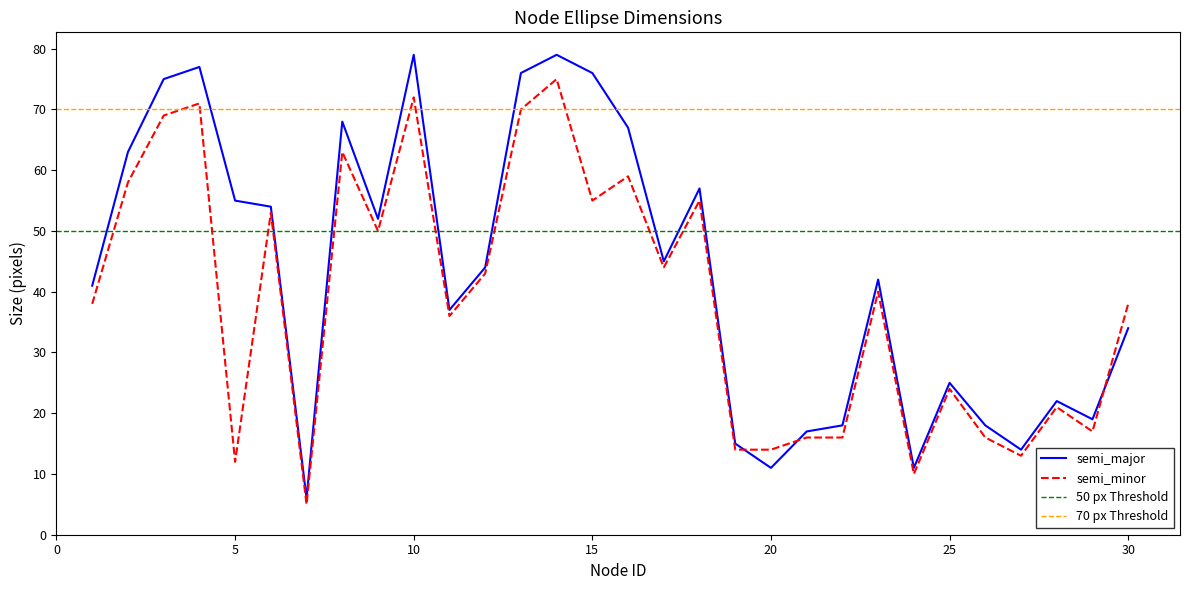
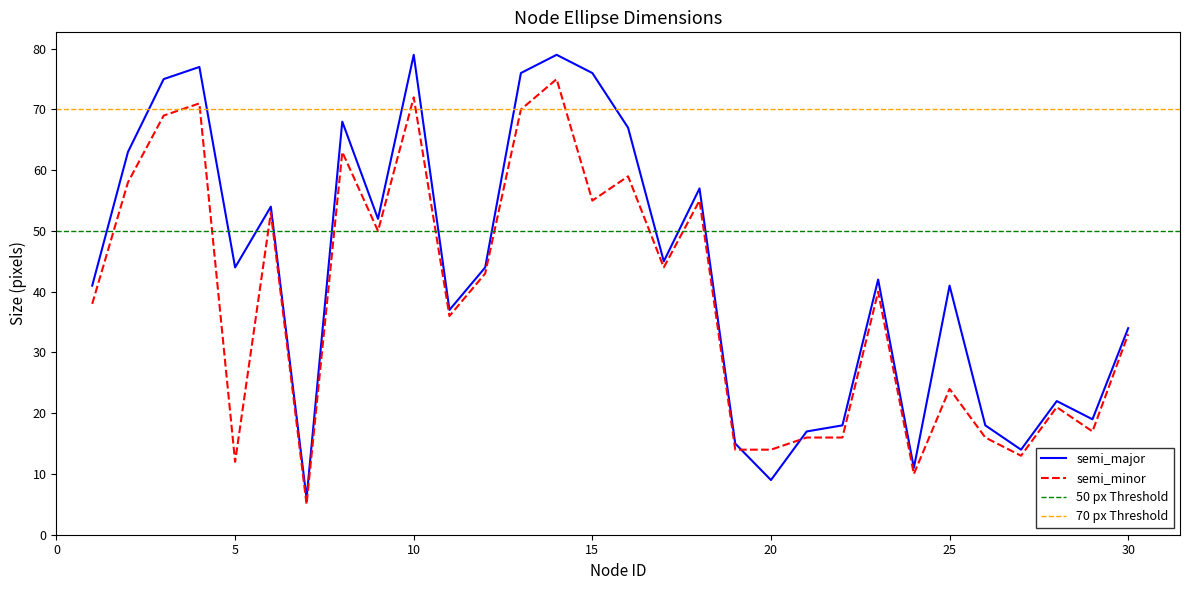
  {
    "semi_major": {
-     "5": 55,
+     "5": 44,
      "10": 79,
      "15": 76,
-     "20": 11,
-     "25": 25,
+     "20": 9,
+     "25": 41,
      "30": 34
    },
    "semi_minor": {
      "5": 12,
      "10": 72,
      "15": 55,
      "20": 14,
      "25": 24,
-     "30": 38
+     "30": 33
    }
  }
